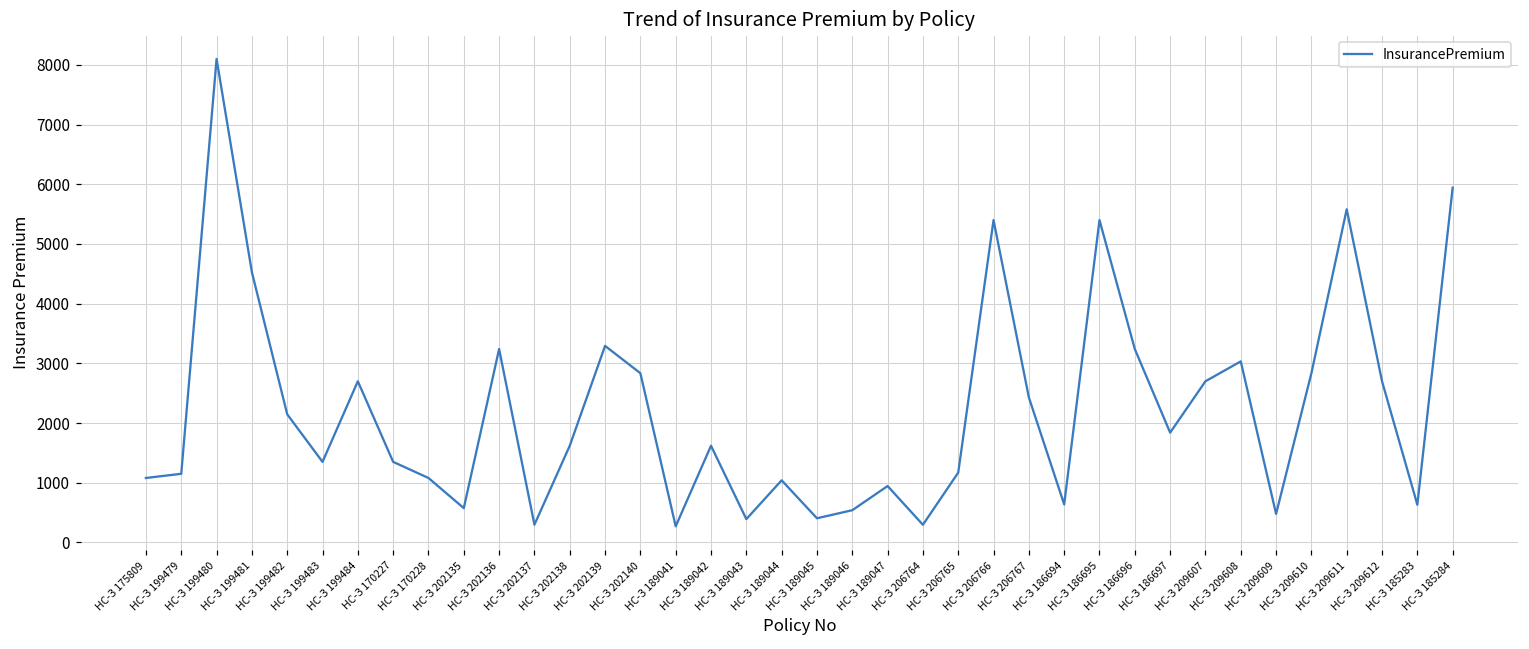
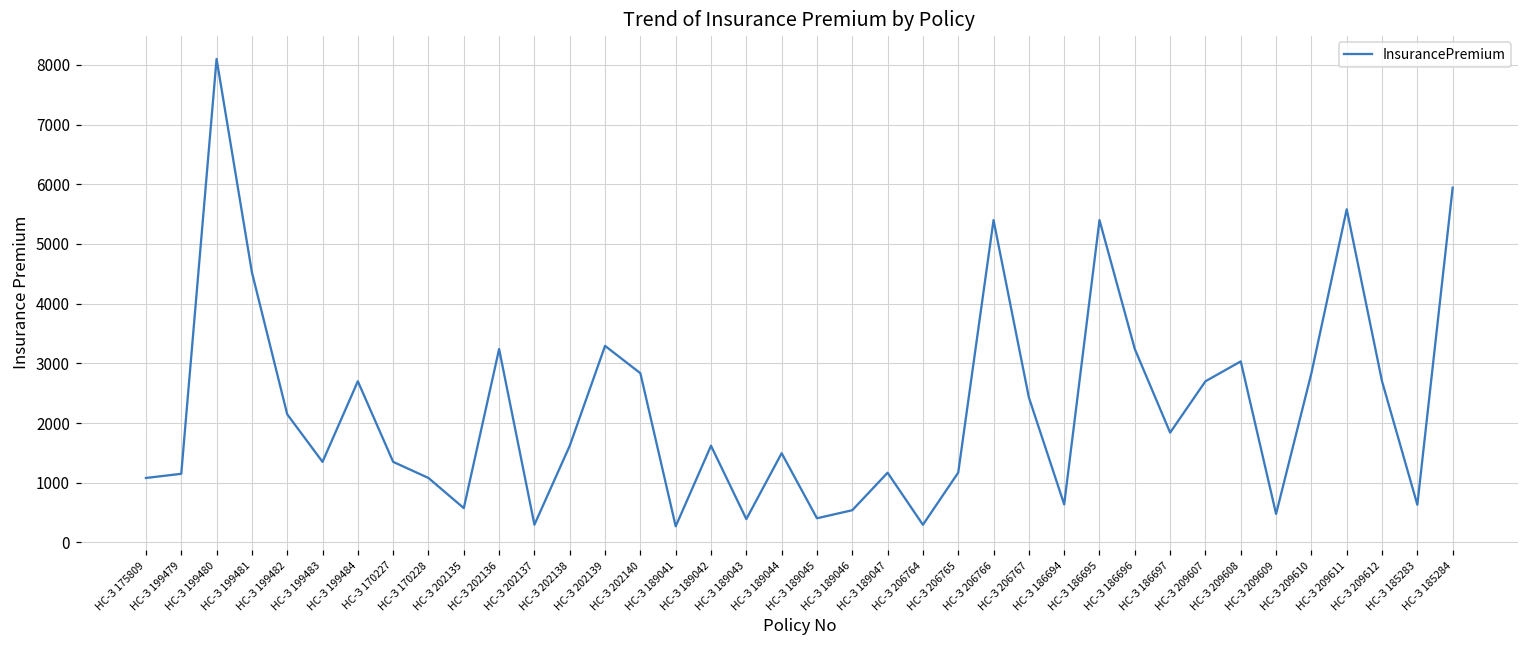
  {
    "НС-З 175809": 1100,
    "НС-З 199479": 1200,
    "НС-З 199480": 8100,
    "НС-З 199481": 4500,
    "НС-З 199482": 2100,
    "НС-З 199483": 1400,
    "НС-З 199484": 2700,
    "НС-З 170227": 1400,
    "НС-З 170228": 1100,
    "НС-З 202135": 600,
    "НС-З 202136": 3200,
    "НС-З 202137": 300,
    "НС-З 202138": 1600,
    "НС-З 202139": 3300,
    "НС-З 202140": 2800,
    "НС-З 189041": 300,
    "НС-З 189042": 1600,
    "НС-З 189043": 400,
-   "НС-З 189044": 1000,
+   "НС-З 189044": 1500,
    "НС-З 189045": 400,
    "НС-З 189046": 500,
-   "НС-З 189047": 900,
+   "НС-З 189047": 1200,
    "НС-З 206764": 300,
    "НС-З 206765": 1200,
    "НС-З 206766": 5400,
    "НС-З 206767": 2400,
    "НС-З 186694": 600,
    "НС-З 186695": 5400,
    "НС-З 186696": 3200,
    "НС-З 186697": 1800,
    "НС-З 209607": 2700,
    "НС-З 209608": 3000,
    "НС-З 209609": 500,
    "НС-З 209610": 2800,
    "НС-З 209611": 5600,
    "НС-З 209612": 2700,
    "НС-З 185283": 600,
    "НС-З 185284": 5900
  }
